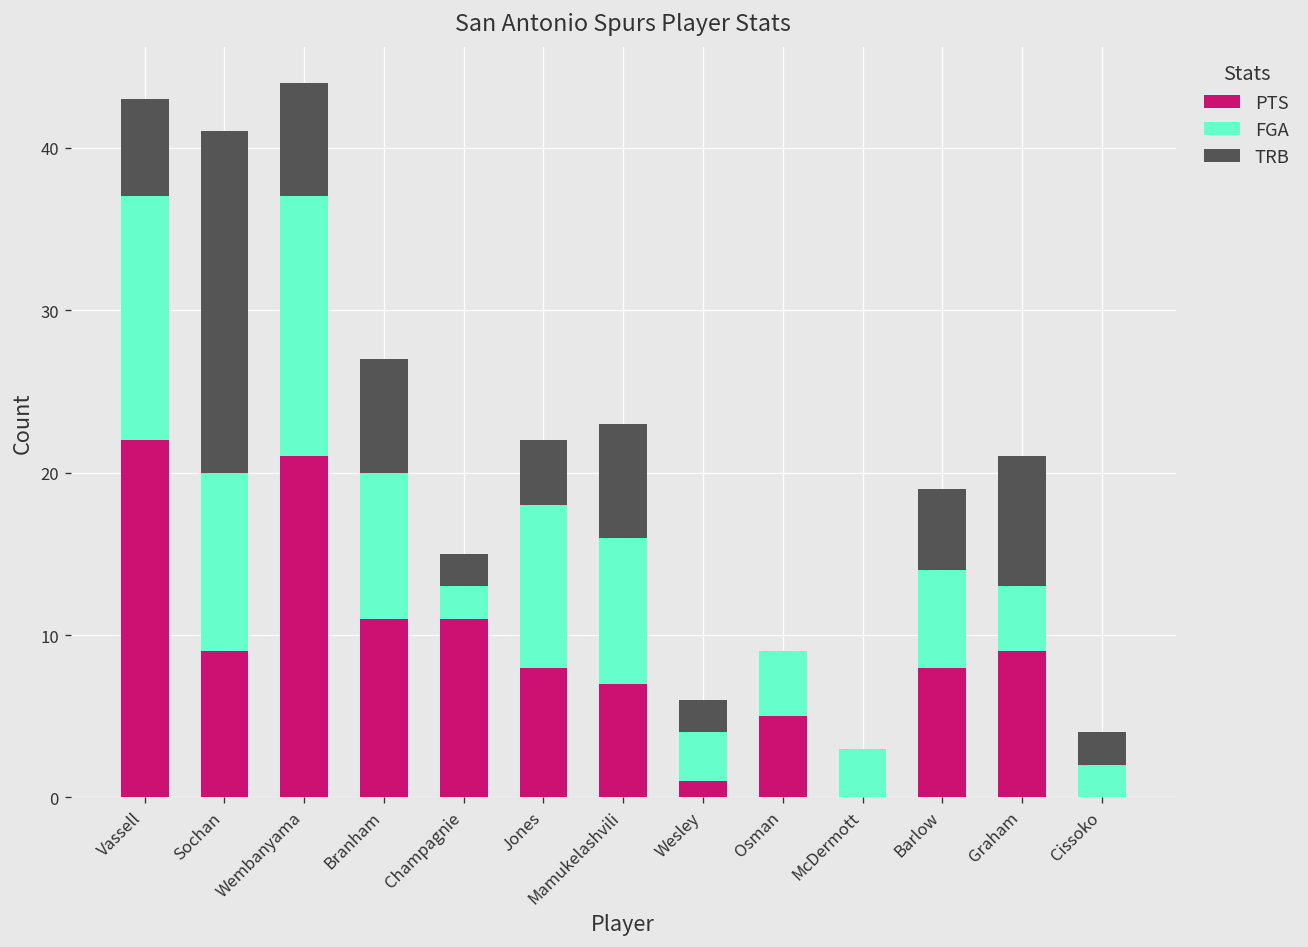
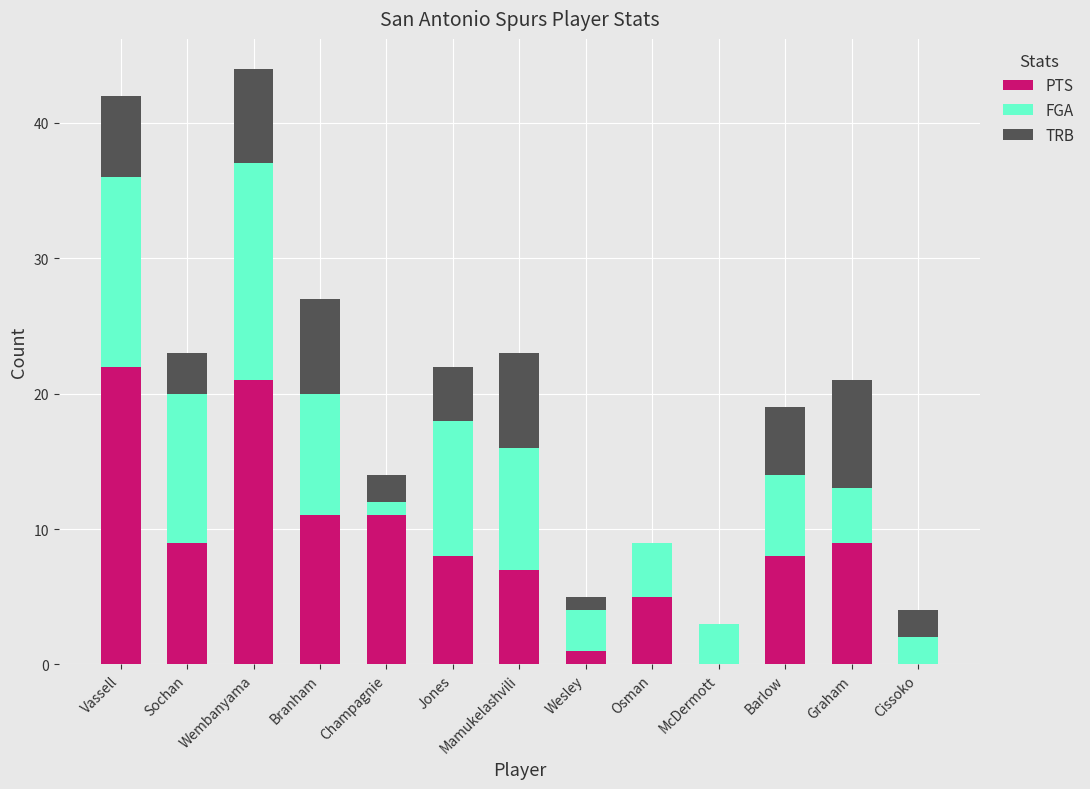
  {
    "PTS": {
      "Vassell": 22,
      "Sochan": 9,
      "Wembanyama": 21,
      "Branham": 11,
      "Champagnie": 11,
      "Jones": 8,
      "Mamukelashvili": 7,
      "Wesley": 1,
      "Osman": 5,
      "McDermott": 0,
      "Barlow": 8,
      "Graham": 9,
      "Cissoko": 0
    },
    "FGA": {
-     "Vassell": 15,
+     "Vassell": 14,
      "Sochan": 11,
      "Wembanyama": 16,
      "Branham": 9,
-     "Champagnie": 2,
+     "Champagnie": 1,
      "Jones": 10,
      "Mamukelashvili": 9,
      "Wesley": 3,
      "Osman": 4,
      "McDermott": 3,
      "Barlow": 6,
      "Graham": 4,
      "Cissoko": 2
    },
    "TRB": {
      "Vassell": 6,
-     "Sochan": 21,
+     "Sochan": 3,
      "Wembanyama": 7,
      "Branham": 7,
      "Champagnie": 2,
      "Jones": 4,
      "Mamukelashvili": 7,
-     "Wesley": 2,
+     "Wesley": 1,
      "Osman": 0,
      "McDermott": 0,
      "Barlow": 5,
      "Graham": 8,
      "Cissoko": 2
    }
  }
